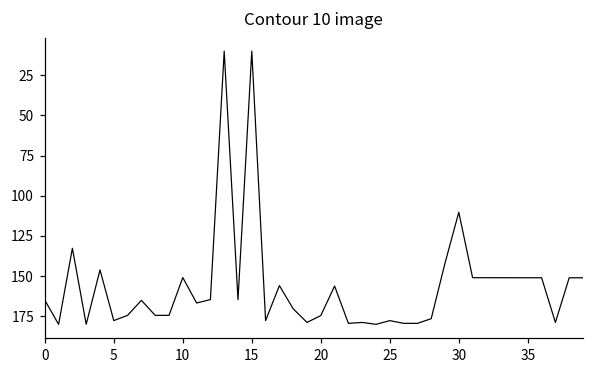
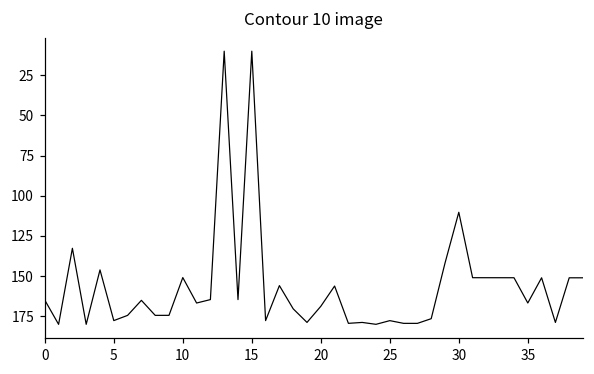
  {
    "0": 165,
    "5": 178,
    "10": 151,
    "15": 10,
-   "20": 175,
+   "20": 169,
    "25": 178,
    "30": 110,
-   "35": 151
+   "35": 167
  }
